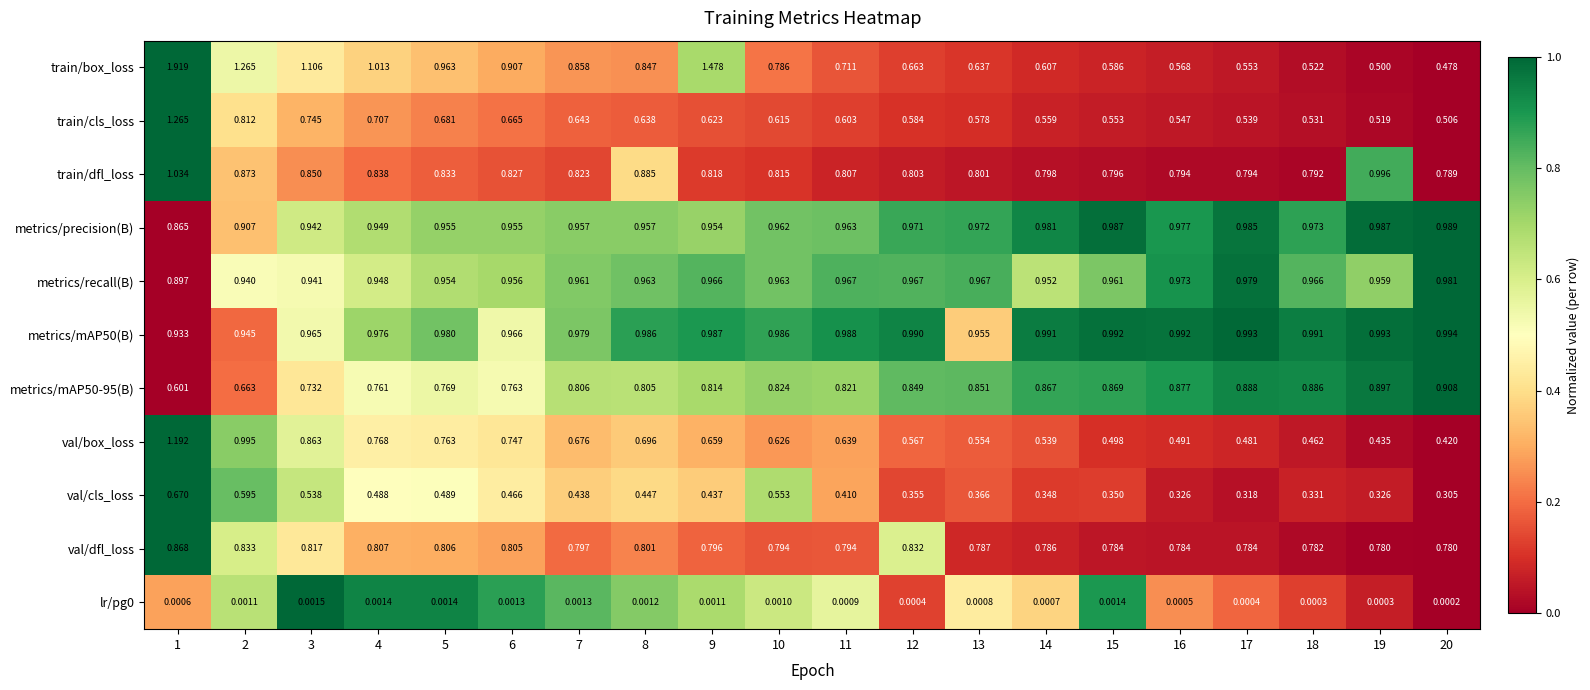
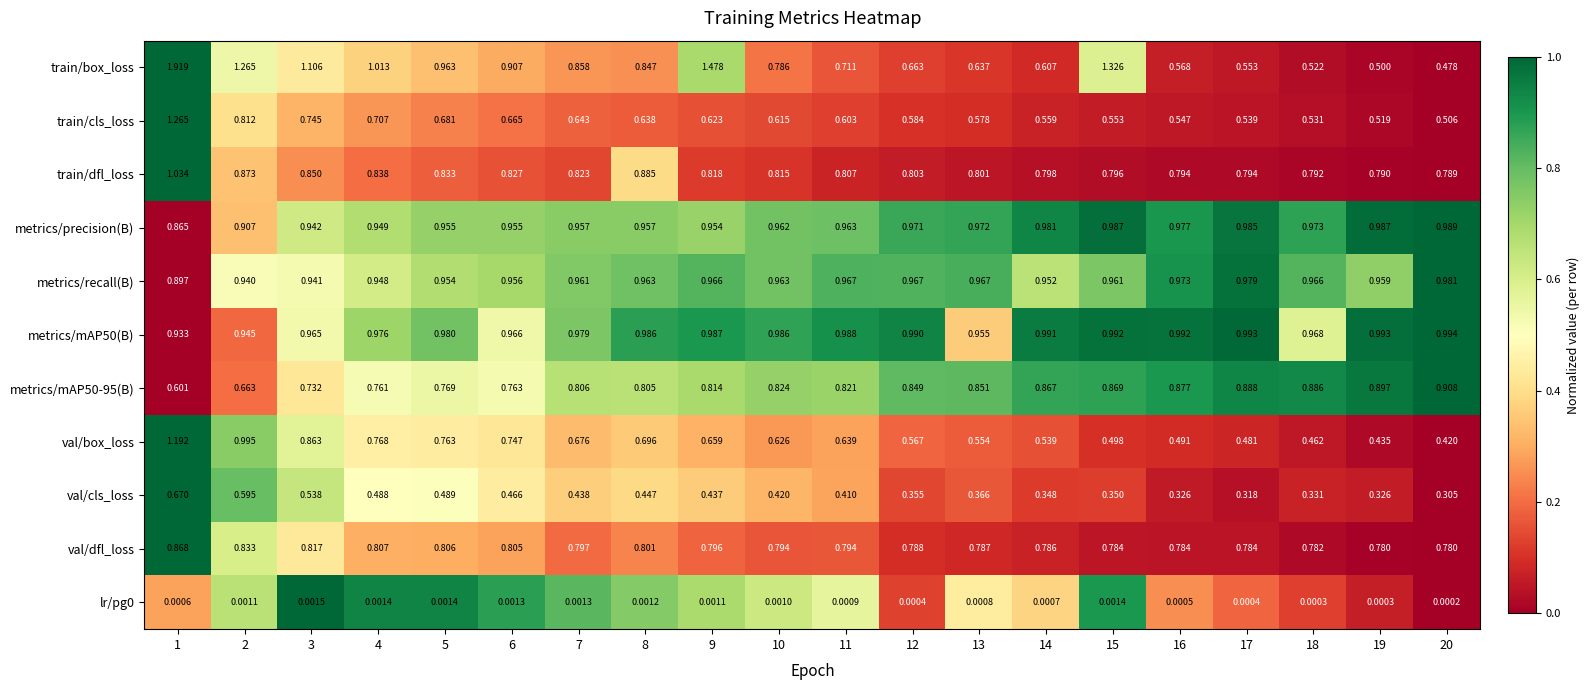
  {
    "train/box_loss": {
      "1": 1.919,
      "2": 1.265,
      "3": 1.106,
      "4": 1.013,
      "5": 0.963,
      "6": 0.907,
      "7": 0.858,
      "8": 0.847,
      "9": 1.478,
      "10": 0.786,
      "11": 0.711,
      "12": 0.663,
      "13": 0.637,
      "14": 0.607,
-     "15": 0.586,
+     "15": 1.326,
      "16": 0.568,
      "17": 0.553,
      "18": 0.522,
      "19": 0.500,
      "20": 0.478
    },
    "train/dfl_loss": {
      "1": 1.034,
      "2": 0.873,
      "3": 0.850,
      "4": 0.838,
      "5": 0.833,
      "6": 0.827,
      "7": 0.823,
      "8": 0.885,
      "9": 0.818,
      "10": 0.815,
      "11": 0.807,
      "12": 0.803,
      "13": 0.801,
      "14": 0.798,
      "15": 0.796,
      "16": 0.794,
      "17": 0.794,
      "18": 0.792,
-     "19": 0.996,
+     "19": 0.790,
      "20": 0.789
    },
    "metrics/mAP50(B)": {
      "1": 0.933,
      "2": 0.945,
      "3": 0.965,
      "4": 0.976,
      "5": 0.980,
      "6": 0.966,
      "7": 0.979,
      "8": 0.986,
      "9": 0.987,
      "10": 0.986,
      "11": 0.988,
      "12": 0.990,
      "13": 0.955,
      "14": 0.991,
      "15": 0.992,
      "16": 0.992,
      "17": 0.993,
-     "18": 0.991,
+     "18": 0.968,
      "19": 0.993,
      "20": 0.994
    },
    "val/cls_loss": {
      "1": 0.670,
      "2": 0.595,
      "3": 0.538,
      "4": 0.488,
      "5": 0.489,
      "6": 0.466,
      "7": 0.438,
      "8": 0.447,
      "9": 0.437,
-     "10": 0.553,
+     "10": 0.420,
      "11": 0.410,
      "12": 0.355,
      "13": 0.366,
      "14": 0.348,
      "15": 0.350,
      "16": 0.326,
      "17": 0.318,
      "18": 0.331,
      "19": 0.326,
      "20": 0.305
    },
    "val/dfl_loss": {
      "1": 0.868,
      "2": 0.833,
      "3": 0.817,
      "4": 0.807,
      "5": 0.806,
      "6": 0.805,
      "7": 0.797,
      "8": 0.801,
      "9": 0.796,
      "10": 0.794,
      "11": 0.794,
-     "12": 0.832,
+     "12": 0.788,
      "13": 0.787,
      "14": 0.786,
      "15": 0.784,
      "16": 0.784,
      "17": 0.784,
      "18": 0.782,
      "19": 0.780,
      "20": 0.780
    }
  }
